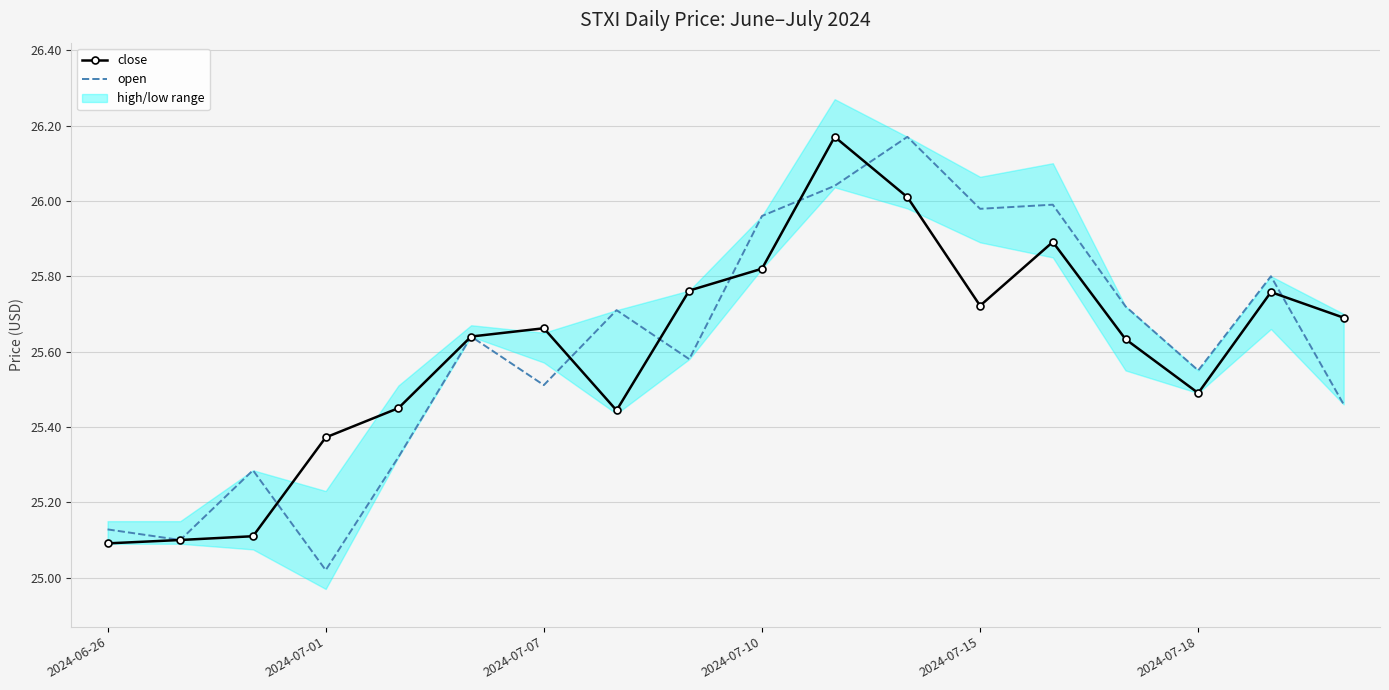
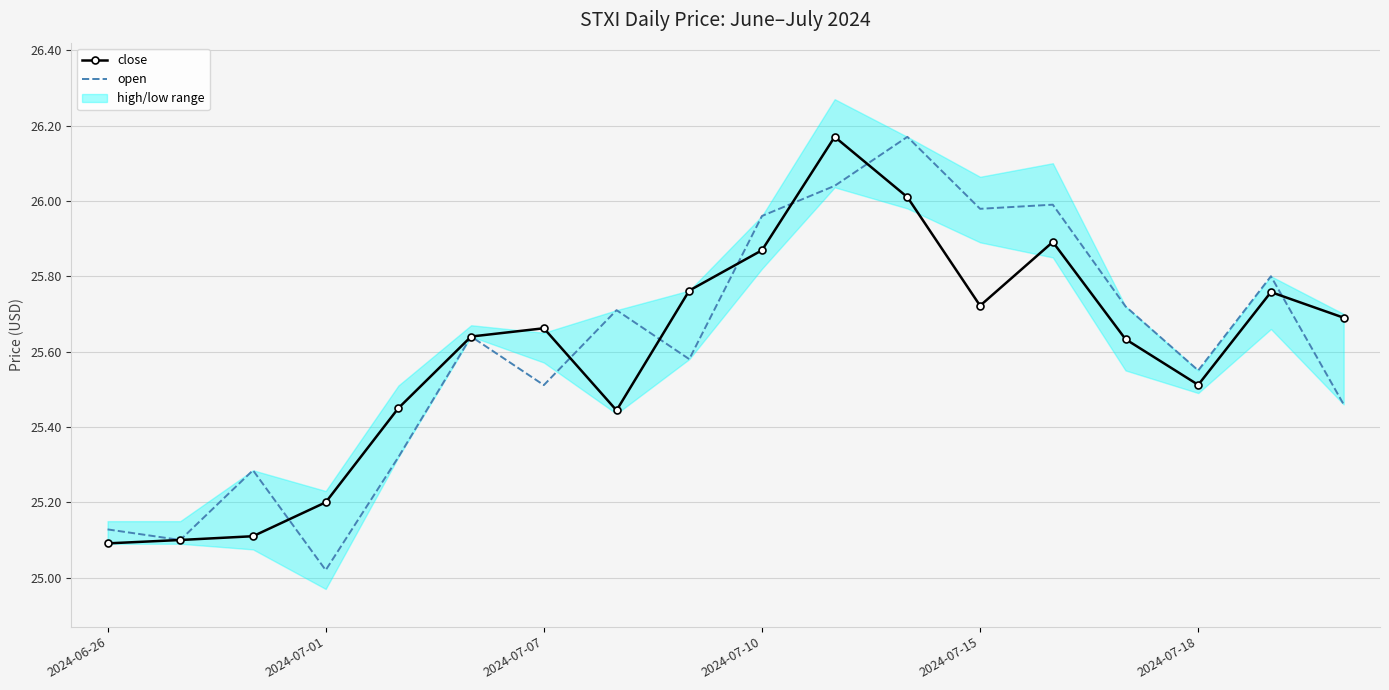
  {
    "close": {
      "2024-06-26": 25.09,
-     "2024-07-01": 25.37,
+     "2024-07-01": 25.20,
      "2024-07-07": 25.66,
-     "2024-07-10": 25.82,
+     "2024-07-10": 25.87,
      "2024-07-15": 25.72,
-     "2024-07-18": 25.49
+     "2024-07-18": 25.51
    },
    "open": {
      "2024-06-26": 25.13,
      "2024-07-01": 25.02,
      "2024-07-07": 25.51,
      "2024-07-15": 25.98
    }
  }
